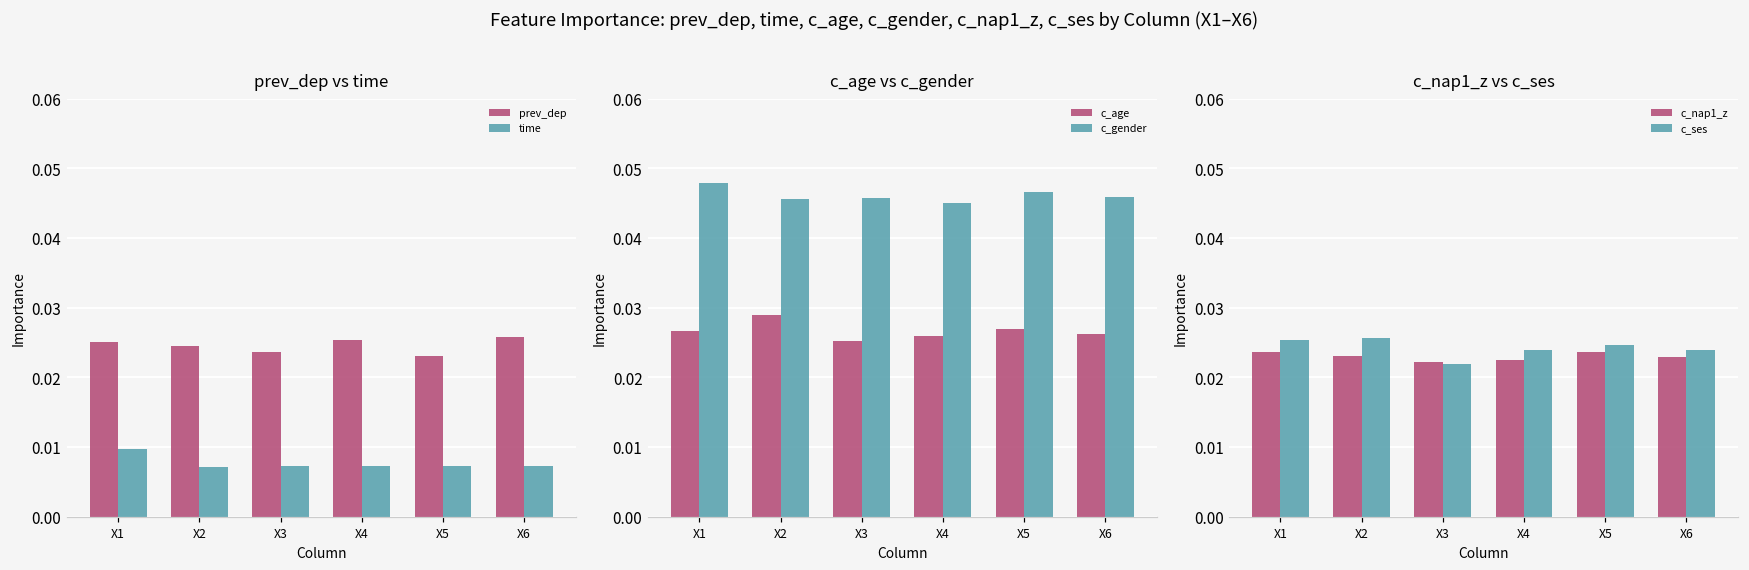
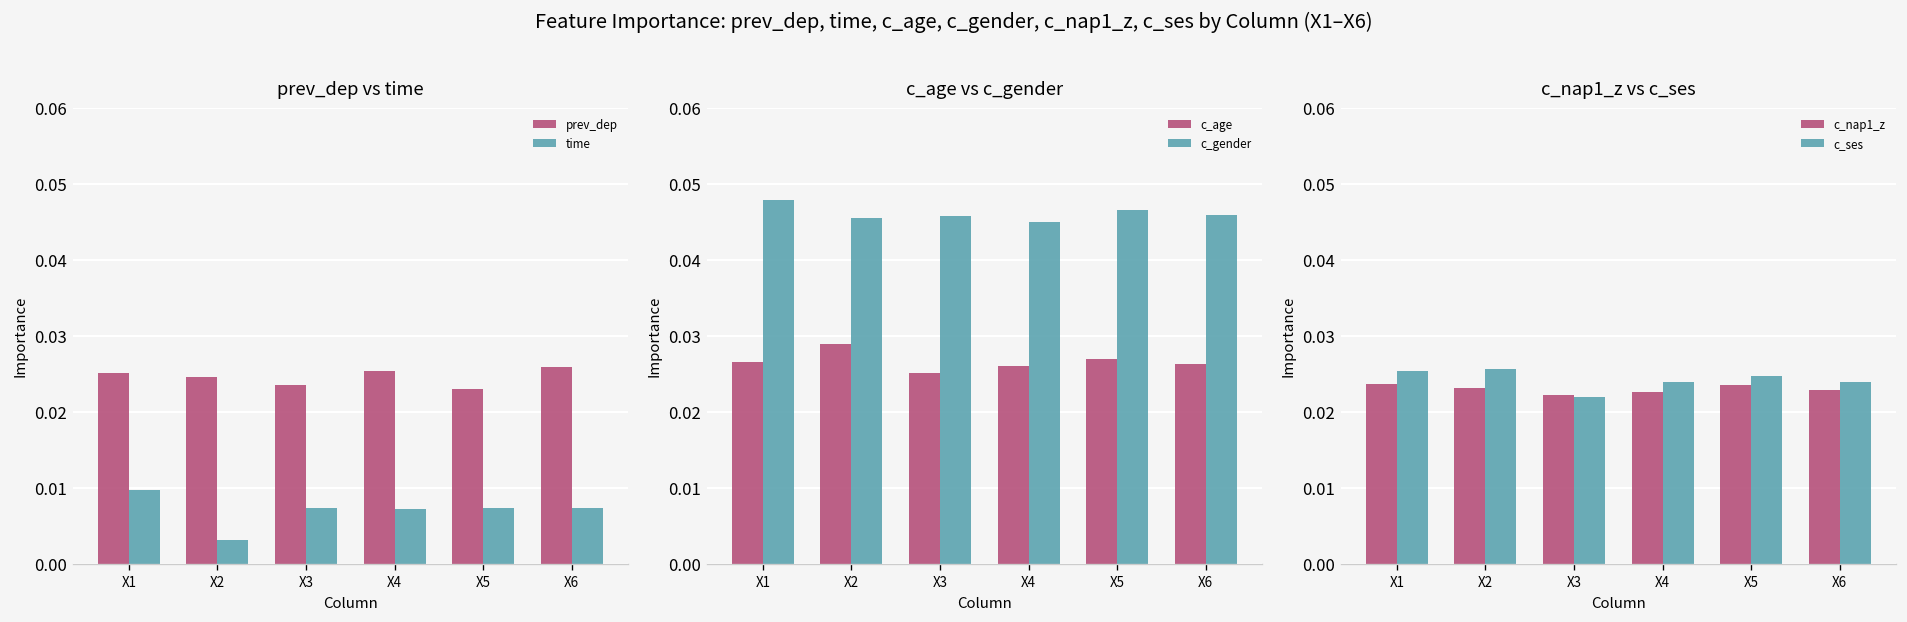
  {
    "prev_dep vs time": {
      "prev_dep": {
        "X1": 0.025,
        "X2": 0.025,
        "X3": 0.024,
        "X4": 0.025,
        "X5": 0.023,
        "X6": 0.026
      },
      "time": {
        "X1": 0.010,
-       "X2": 0.007,
+       "X2": 0.003,
        "X3": 0.007,
        "X4": 0.007,
        "X5": 0.007,
        "X6": 0.007
      }
    },
    "c_age vs c_gender": {
      "c_age": {
        "X1": 0.027,
        "X2": 0.029,
        "X3": 0.025,
        "X4": 0.026,
        "X5": 0.027,
        "X6": 0.026
      },
      "c_gender": {
        "X1": 0.048,
        "X2": 0.046,
        "X3": 0.046,
        "X4": 0.045,
        "X5": 0.047,
        "X6": 0.046
      }
    },
    "c_nap1_z vs c_ses": {
      "c_nap1_z": {
        "X1": 0.024,
        "X2": 0.023,
        "X3": 0.022,
        "X4": 0.023,
        "X5": 0.024,
        "X6": 0.023
      },
      "c_ses": {
        "X1": 0.025,
        "X2": 0.026,
        "X3": 0.022,
        "X4": 0.024,
        "X5": 0.025,
        "X6": 0.024
      }
    }
  }
